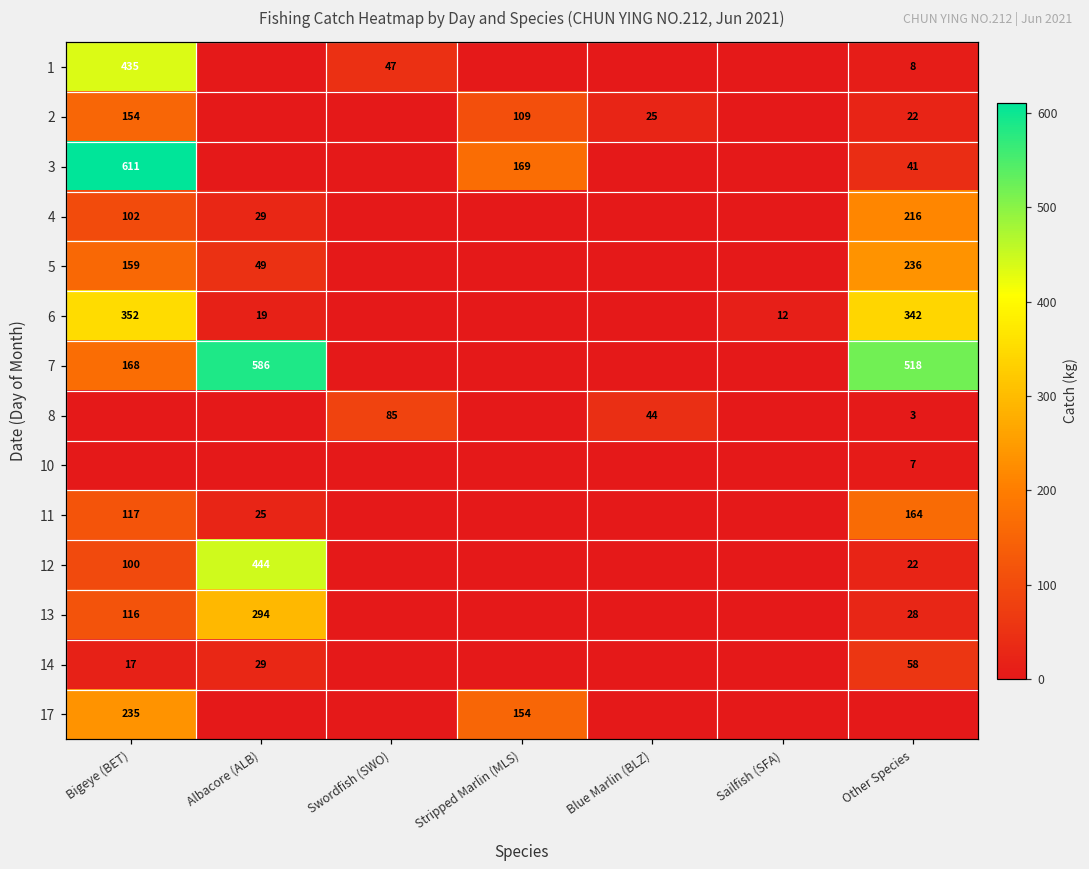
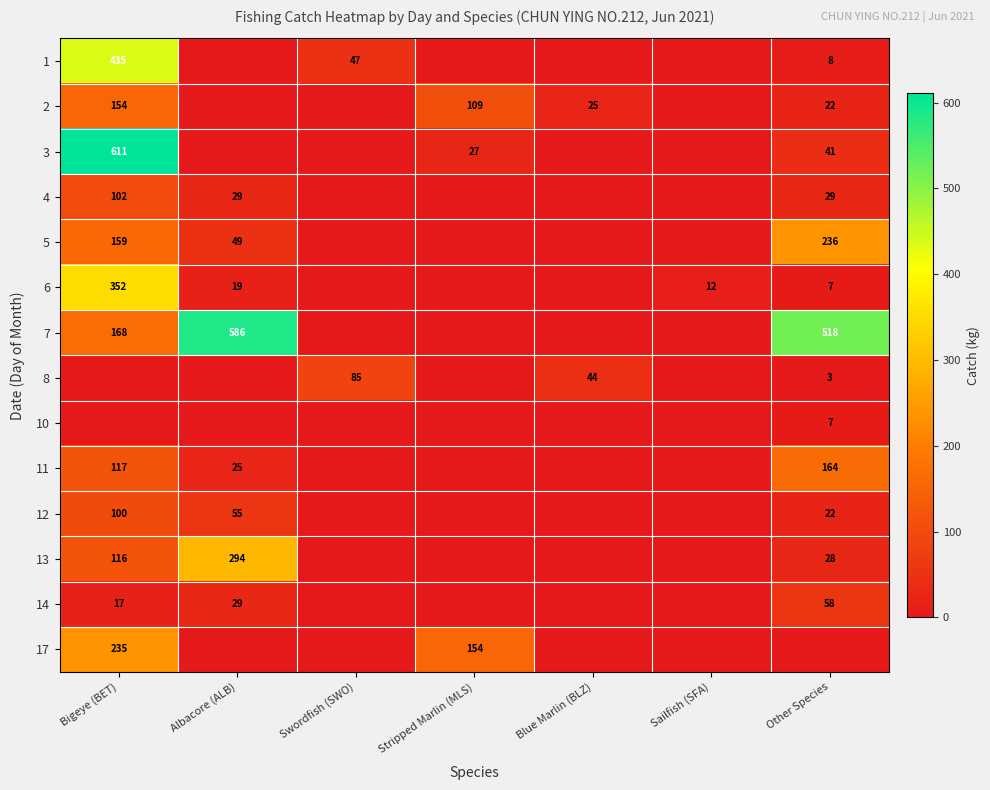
  {
    "1": {
      "Bigeye (BET)": 435,
      "Swordfish (SWO)": 47,
      "Other Species": 8
    },
    "2": {
      "Bigeye (BET)": 154,
      "Stripped Marlin (MLS)": 109,
      "Blue Marlin (BLZ)": 25,
      "Other Species": 22
    },
    "3": {
      "Bigeye (BET)": 611,
-     "Stripped Marlin (MLS)": 169,
+     "Stripped Marlin (MLS)": 27,
      "Other Species": 41
    },
    "4": {
      "Bigeye (BET)": 102,
      "Albacore (ALB)": 29,
-     "Other Species": 216
+     "Other Species": 29
    },
    "5": {
      "Bigeye (BET)": 159,
      "Albacore (ALB)": 49,
      "Other Species": 236
    },
    "6": {
      "Bigeye (BET)": 352,
      "Albacore (ALB)": 19,
      "Sailfish (SFA)": 12,
-     "Other Species": 342
+     "Other Species": 7
    },
    "7": {
      "Bigeye (BET)": 168,
      "Albacore (ALB)": 586,
      "Other Species": 518
    },
    "8": {
      "Swordfish (SWO)": 85,
      "Blue Marlin (BLZ)": 44,
      "Other Species": 3
    },
    "10": {
      "Other Species": 7
    },
    "11": {
      "Bigeye (BET)": 117,
      "Albacore (ALB)": 25,
      "Other Species": 164
    },
    "12": {
      "Bigeye (BET)": 100,
-     "Albacore (ALB)": 444,
+     "Albacore (ALB)": 55,
      "Other Species": 22
    },
    "13": {
      "Bigeye (BET)": 116,
      "Albacore (ALB)": 294,
      "Other Species": 28
    },
    "14": {
      "Bigeye (BET)": 17,
      "Albacore (ALB)": 29,
      "Other Species": 58
    },
    "17": {
      "Bigeye (BET)": 235,
      "Stripped Marlin (MLS)": 154
    }
  }
